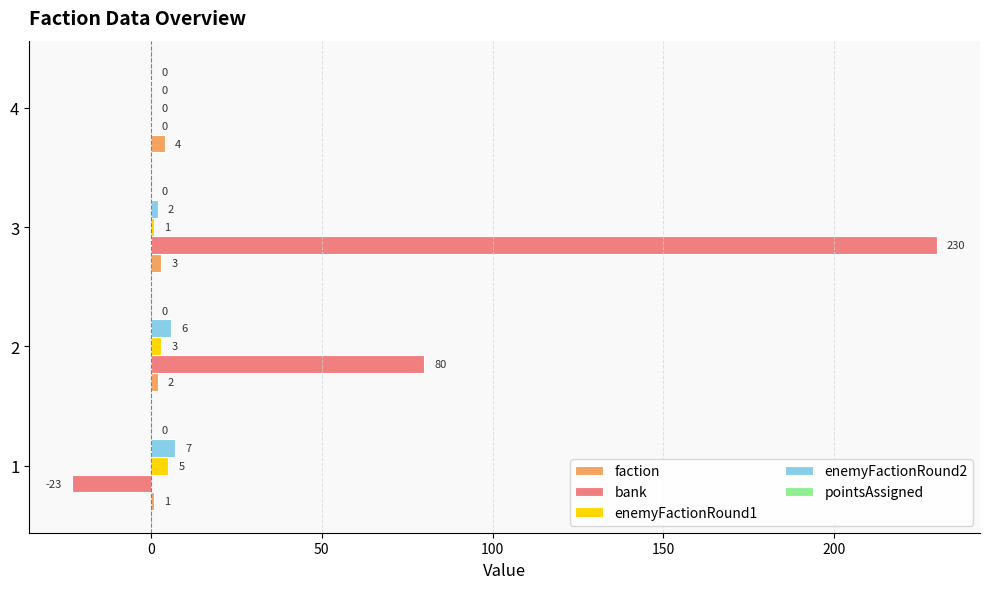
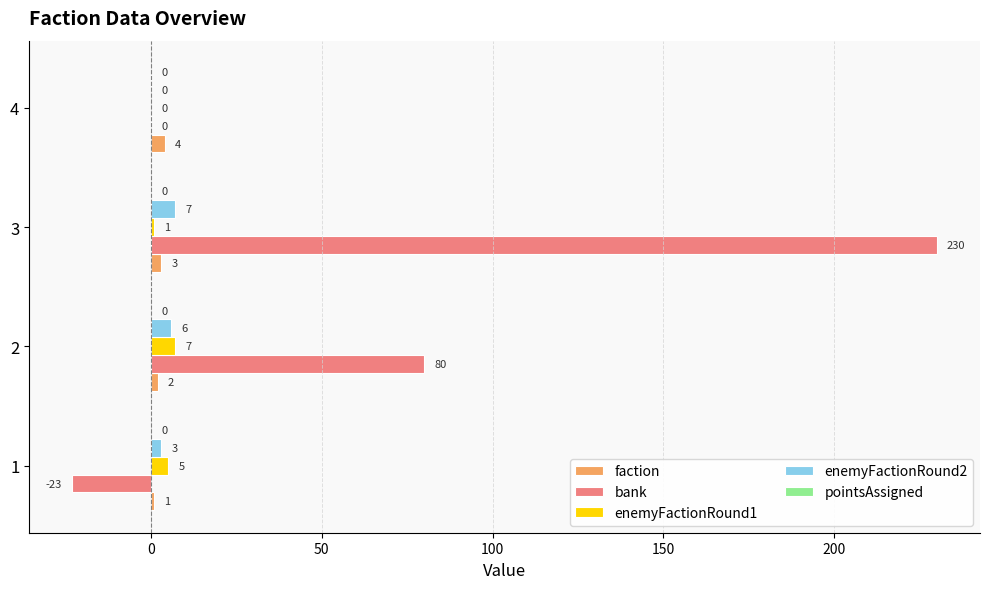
  {
    "enemyFactionRound1": {
      "4": 0,
      "3": 1,
-     "2": 3,
+     "2": 7,
      "1": 5
    },
    "enemyFactionRound2": {
      "4": 0,
-     "3": 2,
+     "3": 7,
      "2": 6,
-     "1": 7
+     "1": 3
    },
    "pointsAssigned": {
      "4": 0,
      "3": 0,
      "2": 0,
      "1": 0
    }
  }
